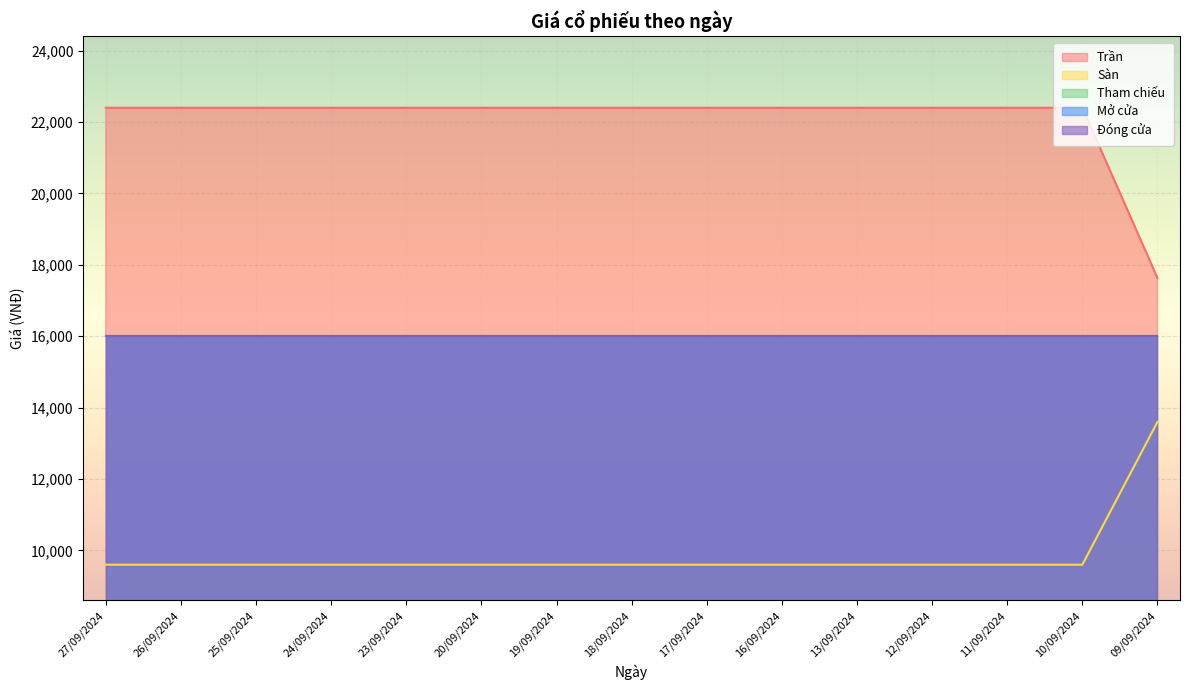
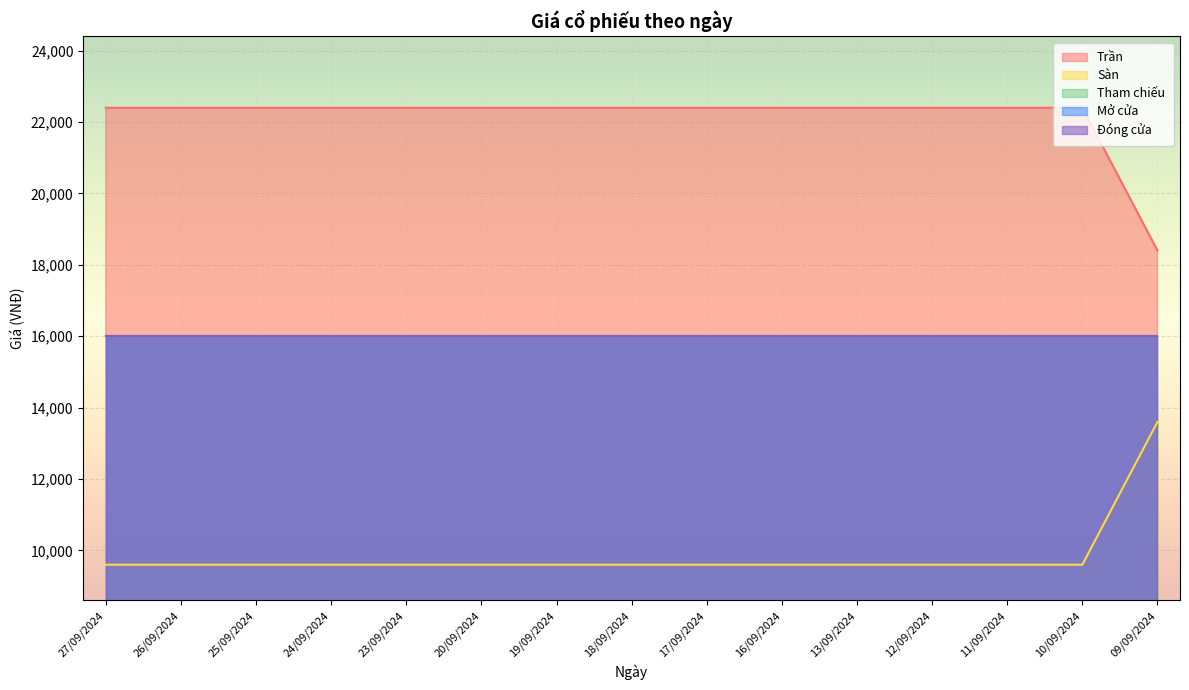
  {
    "Trần": {
      "27/09/2024": "22,400",
      "26/09/2024": "22,400",
      "25/09/2024": "22,400",
      "24/09/2024": "22,400",
      "23/09/2024": "22,400",
      "20/09/2024": "22,400",
      "19/09/2024": "22,400",
      "18/09/2024": "22,400",
      "17/09/2024": "22,400",
      "16/09/2024": "22,400",
      "13/09/2024": "22,400",
      "12/09/2024": "22,400",
      "11/09/2024": "22,400",
-     "09/09/2024": "17,600"
+     "09/09/2024": "18,400"
    },
    "Sàn": {
      "27/09/2024": "9,600",
      "26/09/2024": "9,600",
      "25/09/2024": "9,600",
      "24/09/2024": "9,600",
      "23/09/2024": "9,600",
      "20/09/2024": "9,600",
      "19/09/2024": "9,600",
      "18/09/2024": "9,600",
      "17/09/2024": "9,600",
      "16/09/2024": "9,600",
      "13/09/2024": "9,600",
      "12/09/2024": "9,600",
      "11/09/2024": "9,600",
      "10/09/2024": "9,600",
      "09/09/2024": "13,600"
    },
    "Đóng cửa": {
      "27/09/2024": "16,000",
      "26/09/2024": "16,000",
      "25/09/2024": "16,000",
      "24/09/2024": "16,000",
      "23/09/2024": "16,000",
      "20/09/2024": "16,000",
      "19/09/2024": "16,000",
      "18/09/2024": "16,000",
      "17/09/2024": "16,000",
      "16/09/2024": "16,000",
      "13/09/2024": "16,000",
      "12/09/2024": "16,000",
      "11/09/2024": "16,000",
      "10/09/2024": "16,000",
      "09/09/2024": "16,000"
    }
  }
